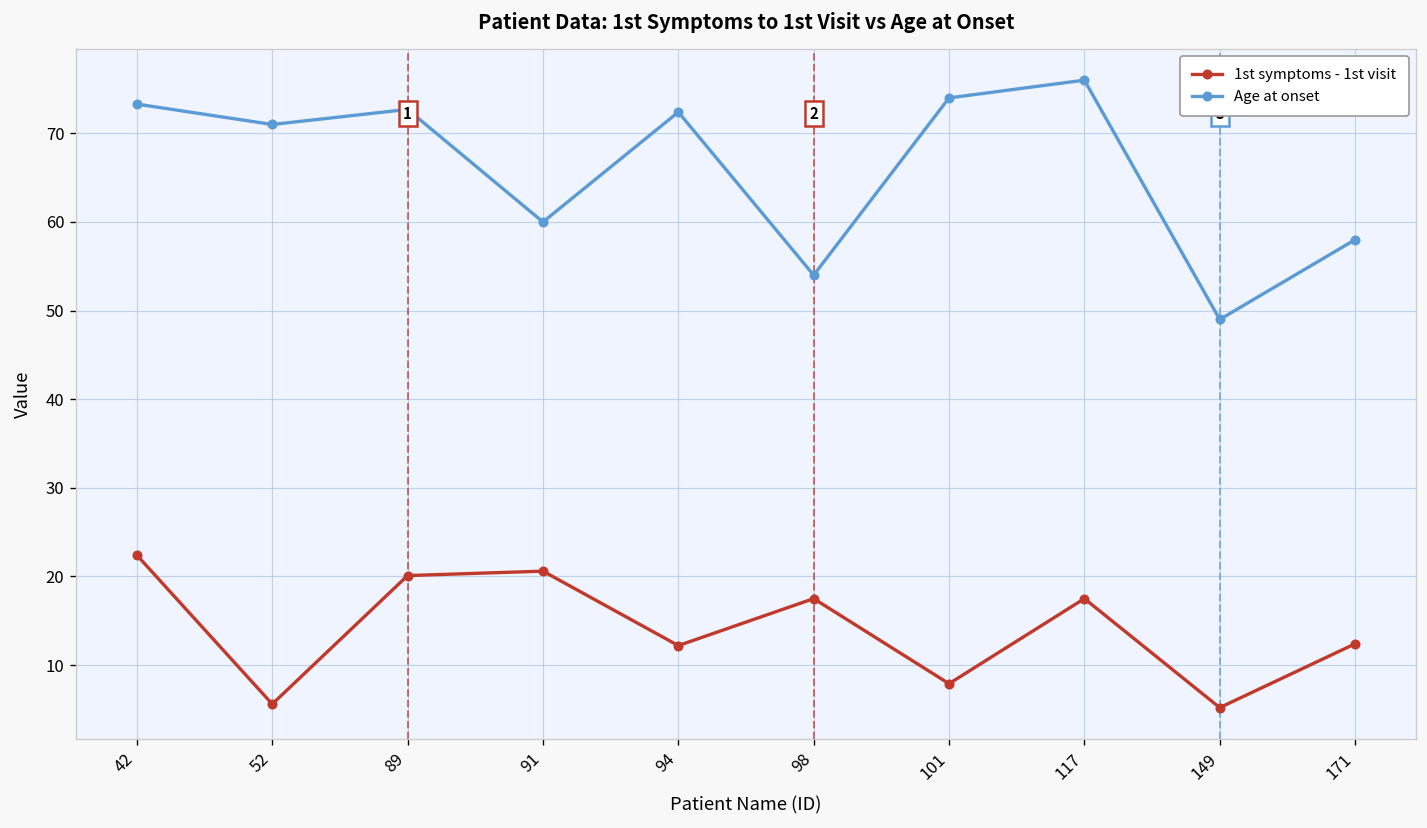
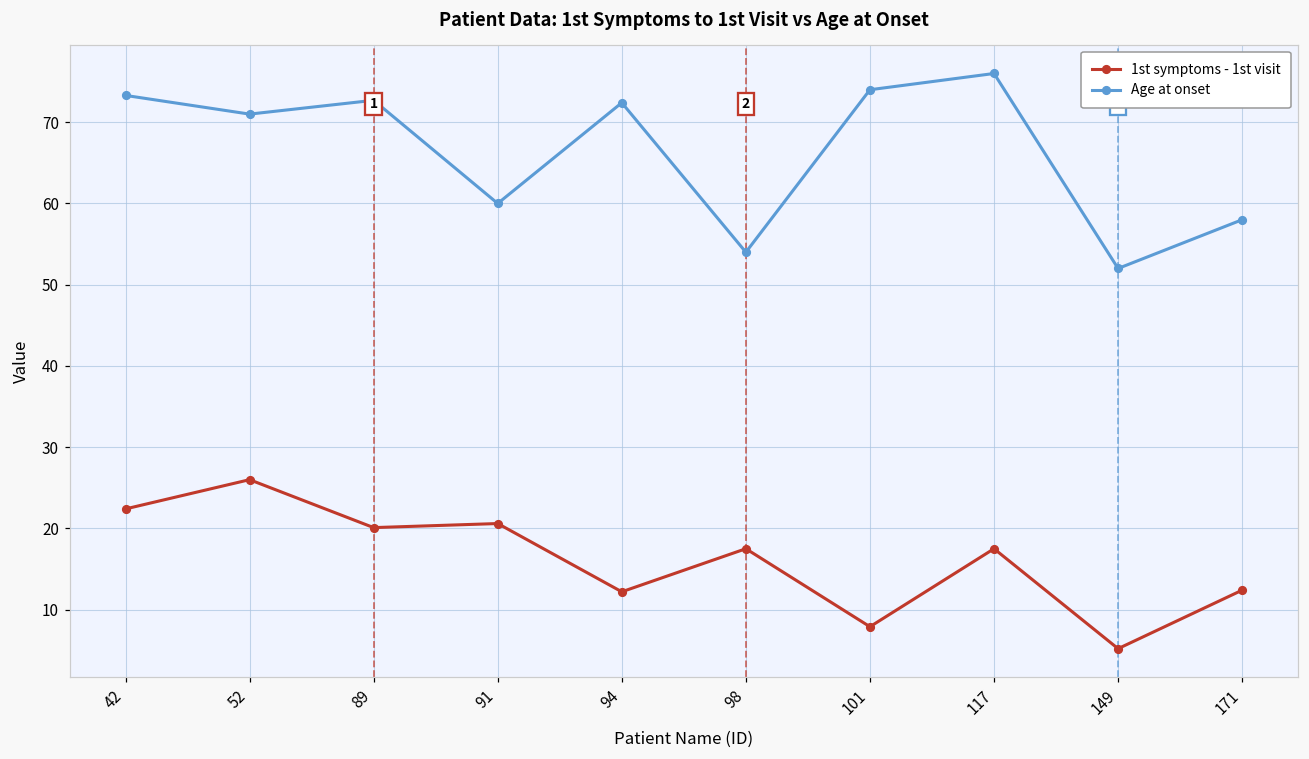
  {
    "1st symptoms - 1st visit": {
      "42": 22,
-     "52": 6,
+     "52": 26,
      "89": 20,
      "91": 21,
      "94": 12,
      "98": 18,
      "101": 8,
      "117": 18,
      "149": 5,
      "171": 12
    },
    "Age at onset": {
      "42": 73,
      "52": 71,
      "91": 60,
      "94": 72,
      "98": 54,
      "101": 74,
      "117": 76,
-     "149": 49,
+     "149": 52,
      "171": 58
    }
  }
